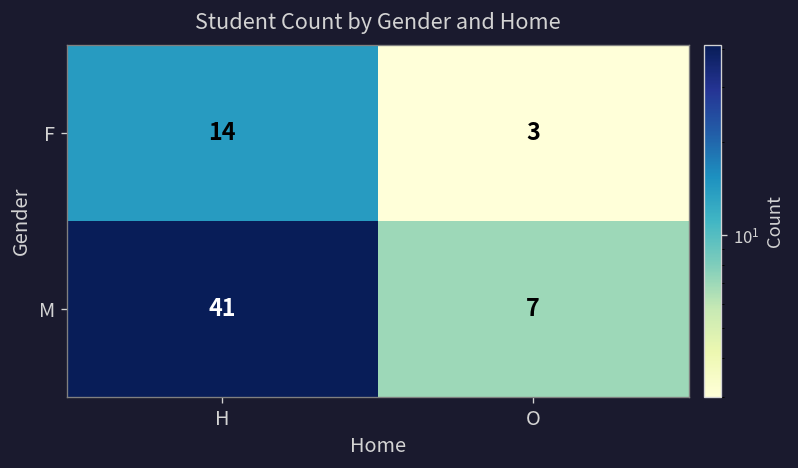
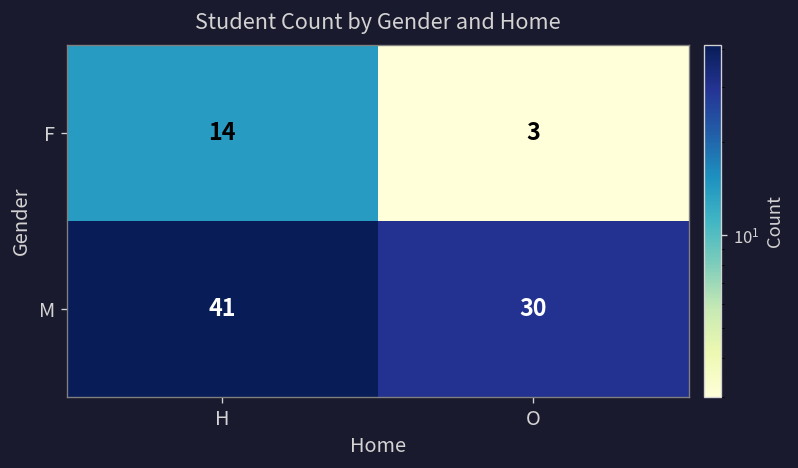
  {
    "F": {
      "H": 14,
      "O": 3
    },
    "M": {
      "H": 41,
-     "O": 7
+     "O": 30
    }
  }
